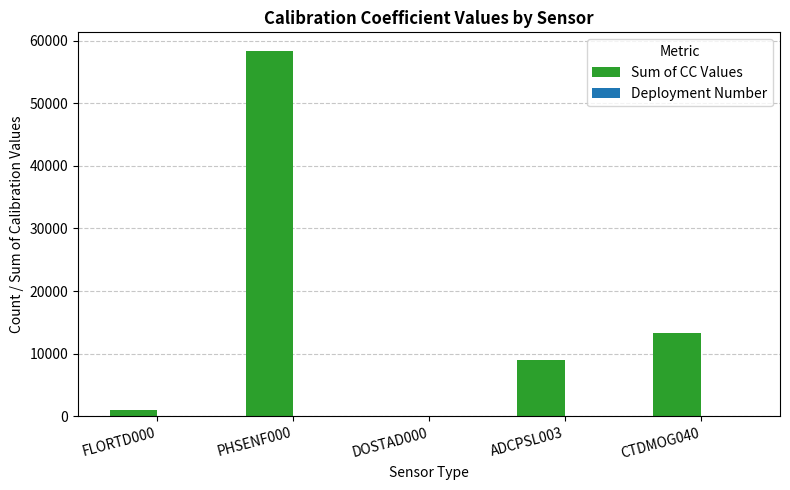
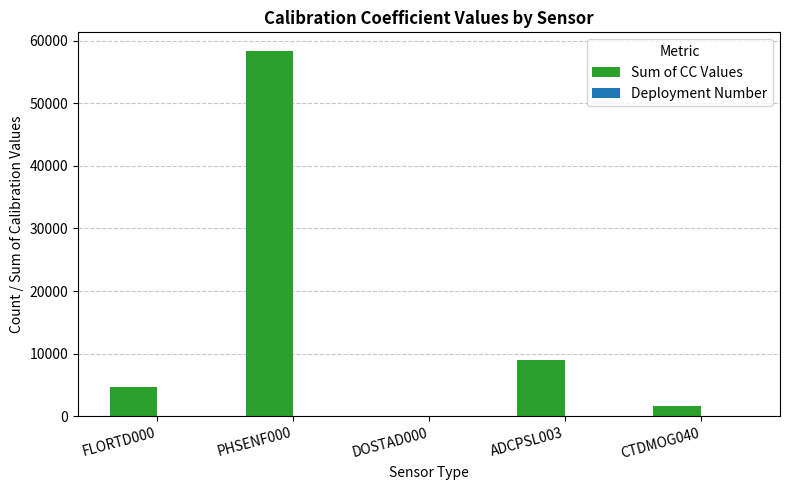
  {
    "Sum of CC Values": {
-     "FLORTD000": 1000,
+     "FLORTD000": 5000,
      "PHSENF000": 58000,
      "ADCPSL003": 9000,
-     "CTDMOG040": 13000
+     "CTDMOG040": 2000
    }
  }
